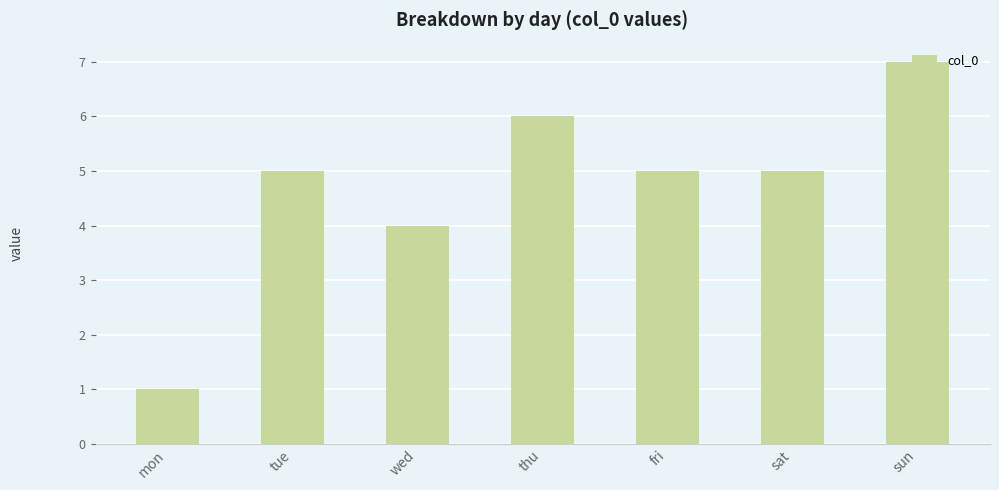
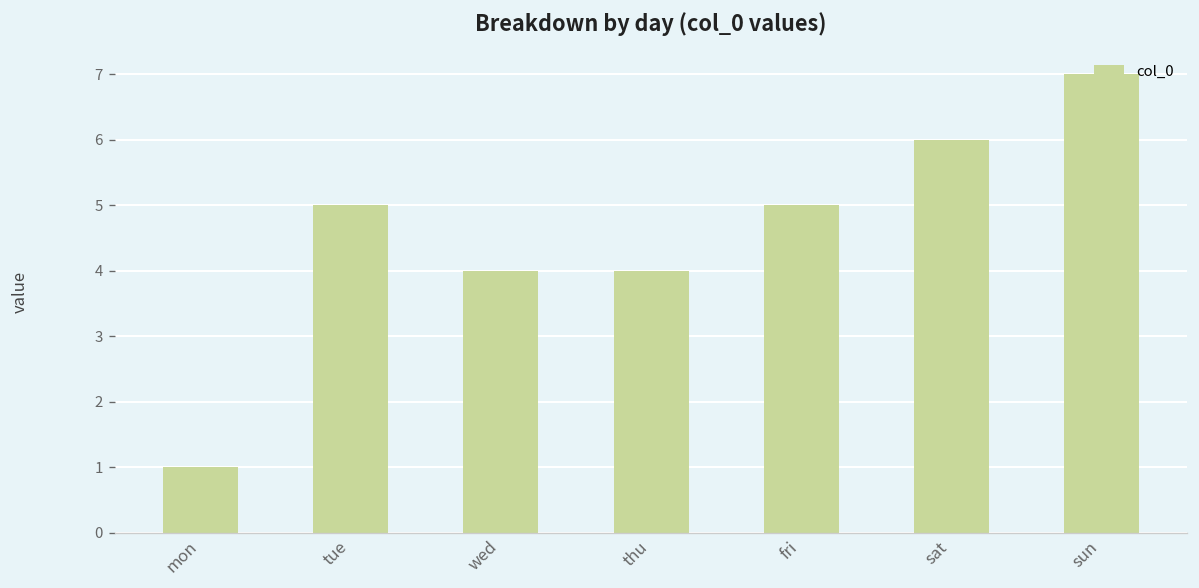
  {
    "mon": 1,
    "tue": 5,
    "wed": 4,
-   "thu": 6,
+   "thu": 4,
    "fri": 5,
-   "sat": 5,
+   "sat": 6,
    "sun": 7
  }
